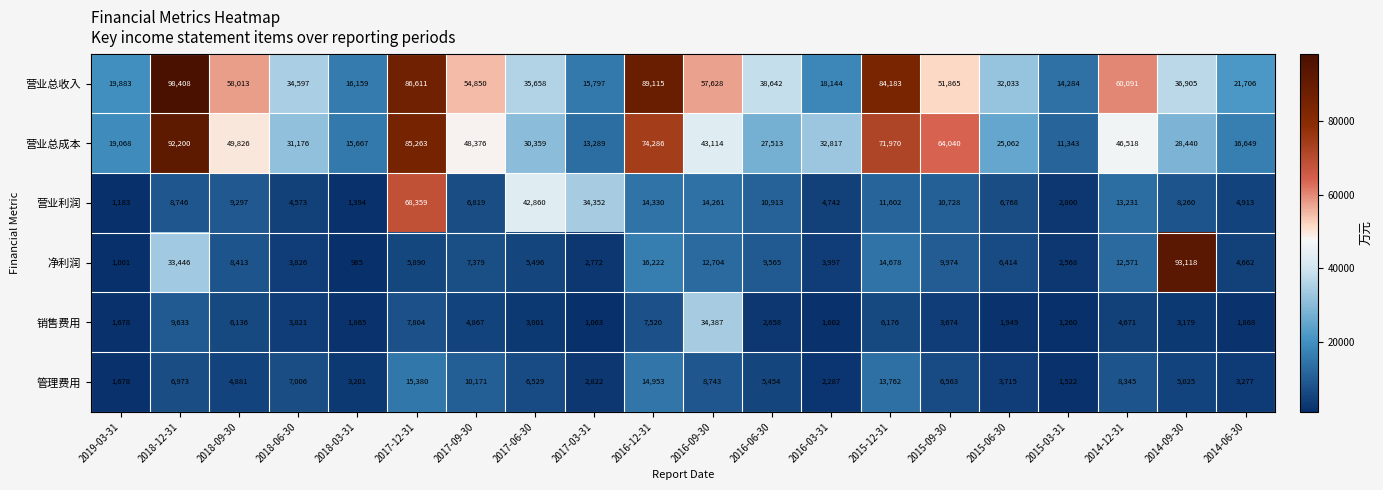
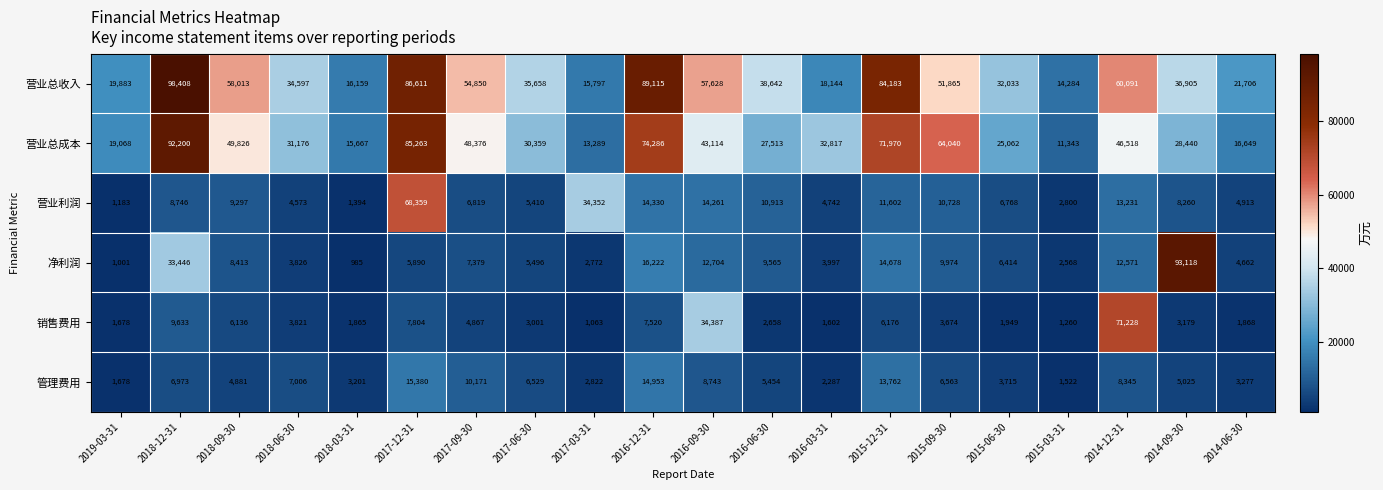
  {
    "营业总收入": {
      "2019-03-31": "19,883",
      "2018-12-31": "98,408",
      "2018-09-30": "58,013",
      "2018-06-30": "34,597",
      "2018-03-31": "16,159",
      "2017-12-31": "86,611",
      "2017-09-30": "54,850",
      "2017-06-30": "35,658",
      "2017-03-31": "15,797",
      "2016-12-31": "89,115",
      "2016-09-30": "57,628",
      "2016-06-30": "38,642",
      "2016-03-31": "18,144",
      "2015-12-31": "84,183",
      "2015-09-30": "51,865",
      "2015-06-30": "32,033",
      "2015-03-31": "14,284",
      "2014-12-31": "60,091",
      "2014-09-30": "36,905",
      "2014-06-30": "21,706"
    },
    "营业总成本": {
      "2019-03-31": "19,068",
      "2018-12-31": "92,200",
      "2018-09-30": "49,826",
      "2018-06-30": "31,176",
      "2018-03-31": "15,667",
      "2017-12-31": "85,263",
      "2017-09-30": "48,376",
      "2017-06-30": "30,359",
      "2017-03-31": "13,289",
      "2016-12-31": "74,286",
      "2016-09-30": "43,114",
      "2016-06-30": "27,513",
      "2016-03-31": "32,817",
      "2015-12-31": "71,970",
      "2015-09-30": "64,040",
      "2015-06-30": "25,062",
      "2015-03-31": "11,343",
      "2014-12-31": "46,518",
      "2014-09-30": "28,440",
      "2014-06-30": "16,649"
    },
    "营业利润": {
      "2019-03-31": "1,183",
      "2018-12-31": "8,746",
      "2018-09-30": "9,297",
      "2018-06-30": "4,573",
      "2018-03-31": "1,394",
      "2017-12-31": "68,359",
      "2017-09-30": "6,819",
-     "2017-06-30": "42,860",
+     "2017-06-30": "5,410",
      "2017-03-31": "34,352",
      "2016-12-31": "14,330",
      "2016-09-30": "14,261",
      "2016-06-30": "10,913",
      "2016-03-31": "4,742",
      "2015-12-31": "11,602",
      "2015-09-30": "10,728",
      "2015-06-30": "6,768",
      "2015-03-31": "2,800",
      "2014-12-31": "13,231",
      "2014-09-30": "8,260",
      "2014-06-30": "4,913"
    },
    "净利润": {
      "2019-03-31": "1,001",
      "2018-12-31": "33,446",
      "2018-09-30": "8,413",
      "2018-06-30": "3,826",
      "2018-03-31": "985",
      "2017-12-31": "5,890",
      "2017-09-30": "7,379",
      "2017-06-30": "5,496",
      "2017-03-31": "2,772",
      "2016-12-31": "16,222",
      "2016-09-30": "12,704",
      "2016-06-30": "9,565",
      "2016-03-31": "3,997",
      "2015-12-31": "14,678",
      "2015-09-30": "9,974",
      "2015-06-30": "6,414",
      "2015-03-31": "2,568",
      "2014-12-31": "12,571",
      "2014-09-30": "93,118",
      "2014-06-30": "4,662"
    },
    "销售费用": {
      "2019-03-31": "1,678",
      "2018-12-31": "9,633",
      "2018-09-30": "6,136",
      "2018-06-30": "3,821",
      "2018-03-31": "1,865",
      "2017-12-31": "7,804",
      "2017-09-30": "4,867",
      "2017-06-30": "3,001",
      "2017-03-31": "1,063",
      "2016-12-31": "7,520",
      "2016-09-30": "34,387",
      "2016-06-30": "2,658",
      "2016-03-31": "1,602",
      "2015-12-31": "6,176",
      "2015-09-30": "3,674",
      "2015-06-30": "1,949",
      "2015-03-31": "1,260",
-     "2014-12-31": "4,671",
+     "2014-12-31": "71,228",
      "2014-09-30": "3,179",
      "2014-06-30": "1,868"
    },
    "管理费用": {
      "2019-03-31": "1,678",
      "2018-12-31": "6,973",
      "2018-09-30": "4,881",
      "2018-06-30": "7,006",
      "2018-03-31": "3,201",
      "2017-12-31": "15,380",
      "2017-09-30": "10,171",
      "2017-06-30": "6,529",
      "2017-03-31": "2,822",
      "2016-12-31": "14,953",
      "2016-09-30": "8,743",
      "2016-06-30": "5,454",
      "2016-03-31": "2,287",
      "2015-12-31": "13,762",
      "2015-09-30": "6,563",
      "2015-06-30": "3,715",
      "2015-03-31": "1,522",
      "2014-12-31": "8,345",
      "2014-09-30": "5,025",
      "2014-06-30": "3,277"
    }
  }
